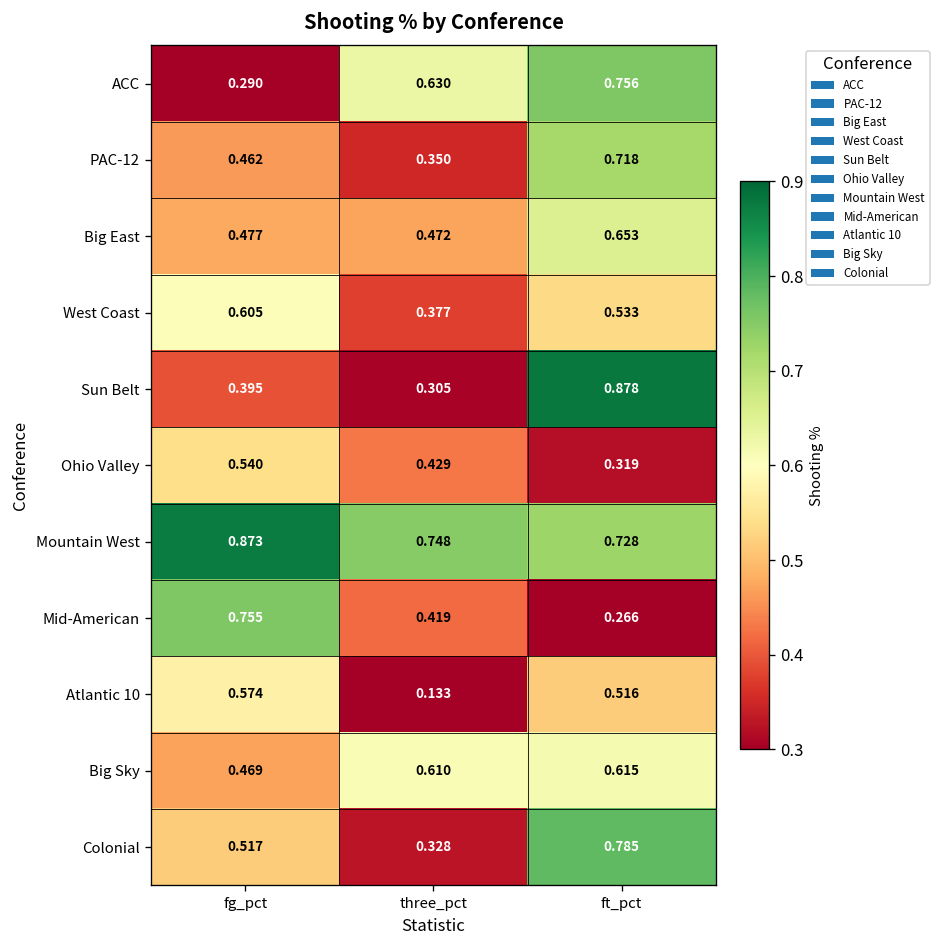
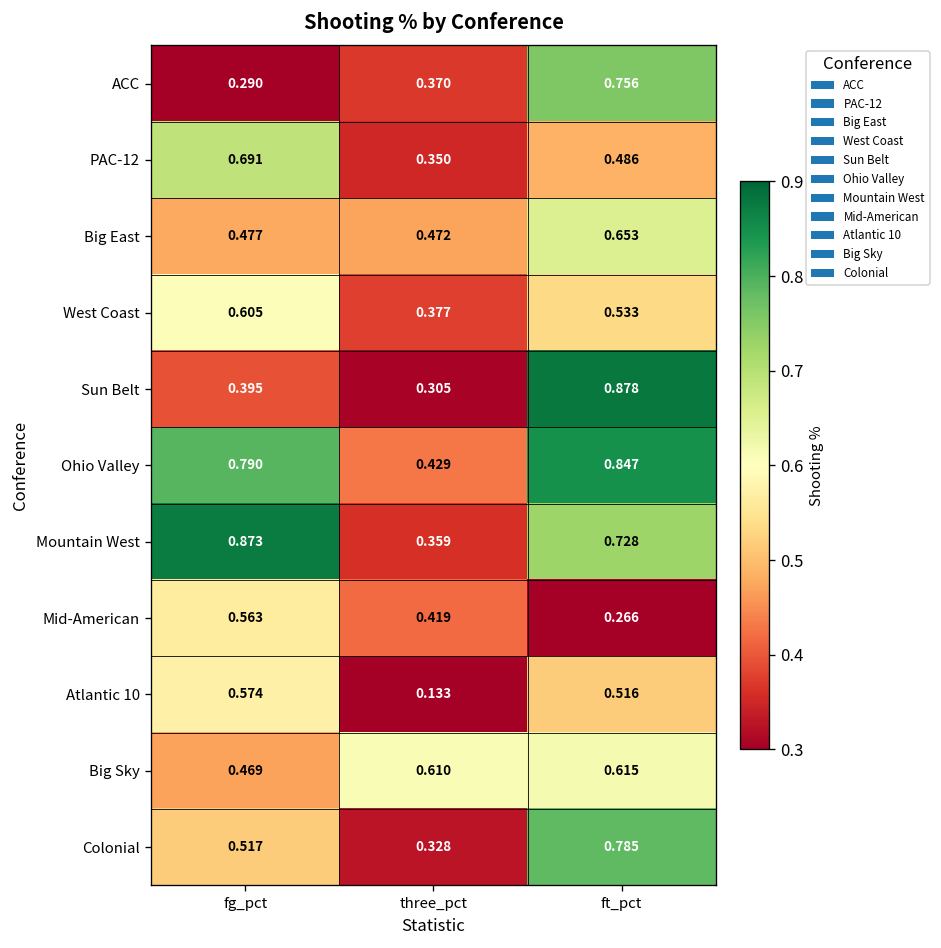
  {
    "ACC": {
      "fg_pct": 0.290,
-     "three_pct": 0.630,
+     "three_pct": 0.370,
      "ft_pct": 0.756
    },
    "PAC-12": {
-     "fg_pct": 0.462,
+     "fg_pct": 0.691,
      "three_pct": 0.350,
-     "ft_pct": 0.718
+     "ft_pct": 0.486
    },
    "Big East": {
      "fg_pct": 0.477,
      "three_pct": 0.472,
      "ft_pct": 0.653
    },
    "West Coast": {
      "fg_pct": 0.605,
      "three_pct": 0.377,
      "ft_pct": 0.533
    },
    "Sun Belt": {
      "fg_pct": 0.395,
      "three_pct": 0.305,
      "ft_pct": 0.878
    },
    "Ohio Valley": {
-     "fg_pct": 0.540,
+     "fg_pct": 0.790,
      "three_pct": 0.429,
-     "ft_pct": 0.319
+     "ft_pct": 0.847
    },
    "Mountain West": {
      "fg_pct": 0.873,
-     "three_pct": 0.748,
+     "three_pct": 0.359,
      "ft_pct": 0.728
    },
    "Mid-American": {
-     "fg_pct": 0.755,
+     "fg_pct": 0.563,
      "three_pct": 0.419,
      "ft_pct": 0.266
    },
    "Atlantic 10": {
      "fg_pct": 0.574,
      "three_pct": 0.133,
      "ft_pct": 0.516
    },
    "Big Sky": {
      "fg_pct": 0.469,
      "three_pct": 0.610,
      "ft_pct": 0.615
    },
    "Colonial": {
      "fg_pct": 0.517,
      "three_pct": 0.328,
      "ft_pct": 0.785
    }
  }
